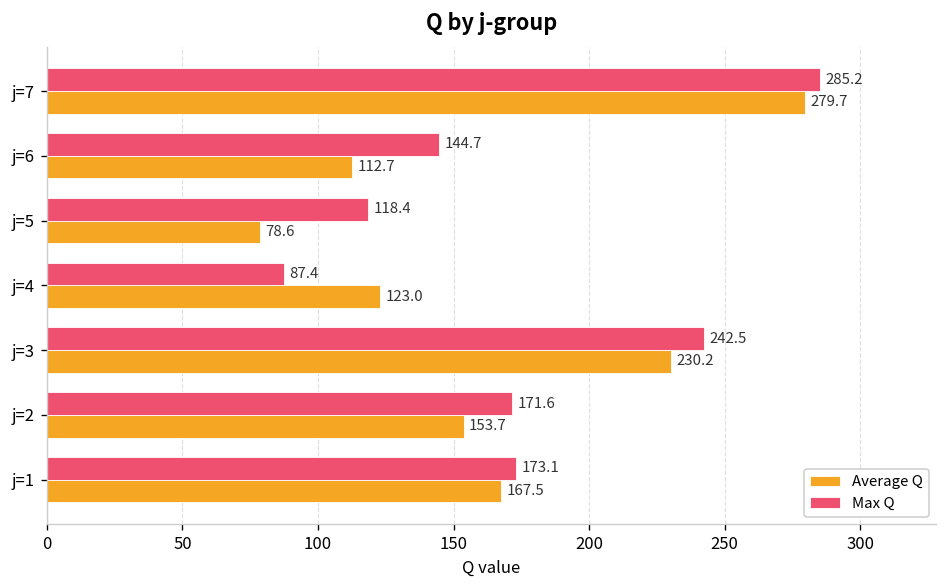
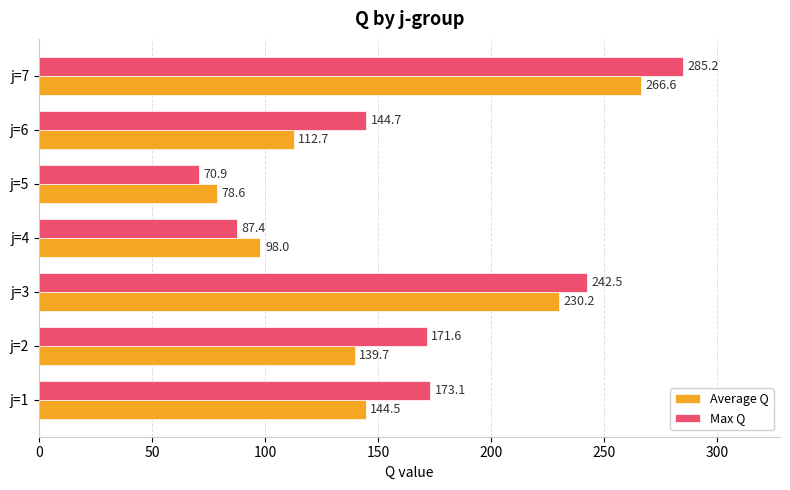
  {
    "Average Q": {
-     "j=7": 279.7,
+     "j=7": 266.6,
      "j=6": 112.7,
      "j=5": 78.6,
-     "j=4": 123.0,
+     "j=4": 98.0,
      "j=3": 230.2,
-     "j=2": 153.7,
-     "j=1": 167.5
+     "j=2": 139.7,
+     "j=1": 144.5
    },
    "Max Q": {
      "j=7": 285.2,
      "j=6": 144.7,
-     "j=5": 118.4,
+     "j=5": 70.9,
      "j=4": 87.4,
      "j=3": 242.5,
      "j=2": 171.6,
      "j=1": 173.1
    }
  }
